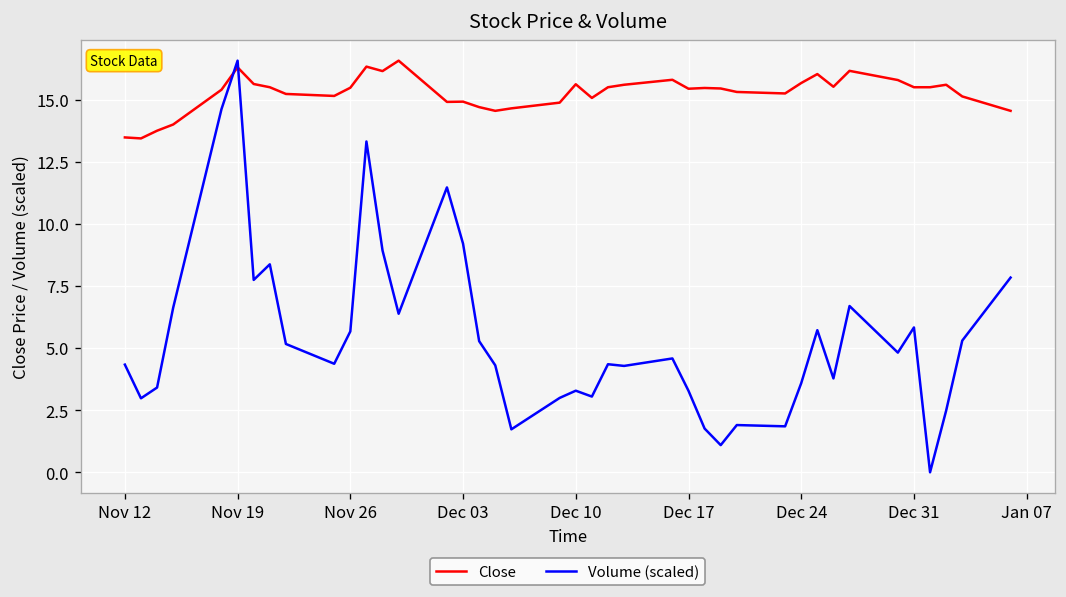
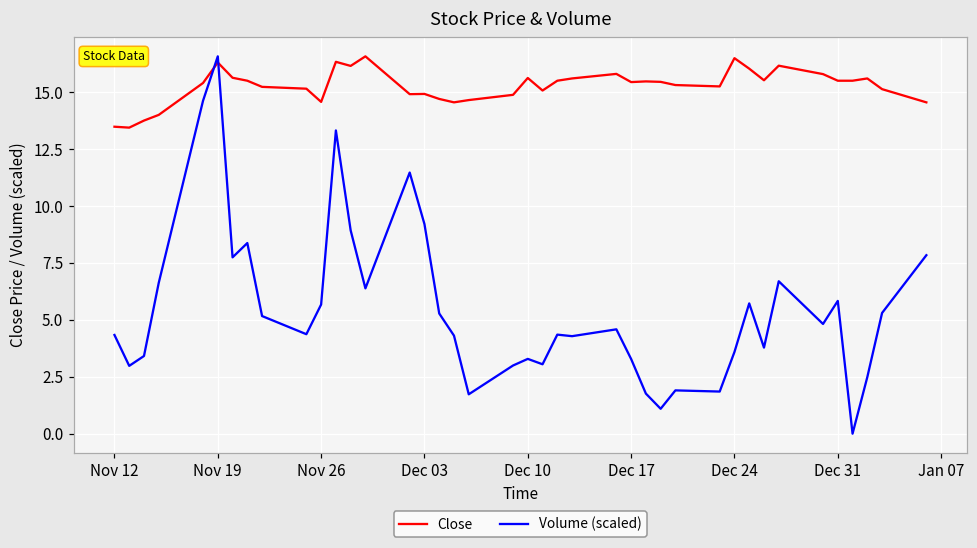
  {
    "Close": {
      "Nov 12": 13.5,
      "Nov 19": 16.3,
-     "Nov 26": 15.5,
+     "Nov 26": 14.6,
      "Dec 03": 14.9,
      "Dec 10": 15.6,
      "Dec 17": 15.4,
-     "Dec 24": 15.7,
+     "Dec 24": 16.5,
      "Dec 31": 15.5
    },
    "Volume (scaled)": {
      "Nov 12": 4.3,
      "Nov 19": 16.6,
      "Nov 26": 5.7,
      "Dec 03": 9.2,
      "Dec 10": 3.3,
      "Dec 17": 3.3,
      "Dec 24": 3.6,
      "Dec 31": 5.8
    }
  }
